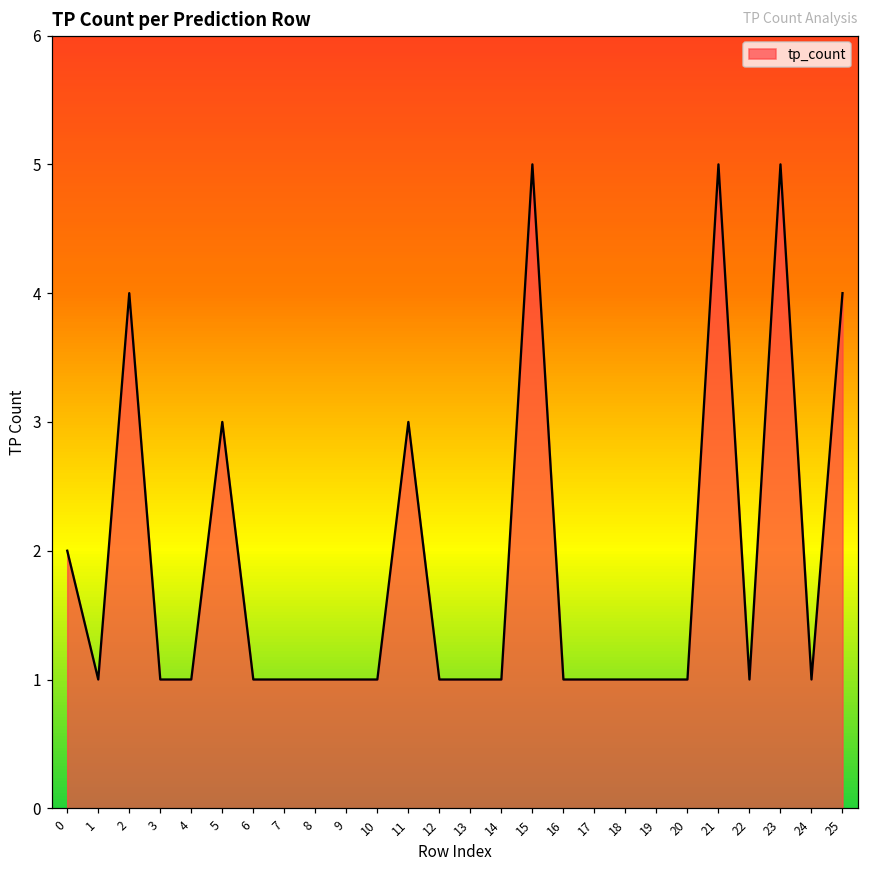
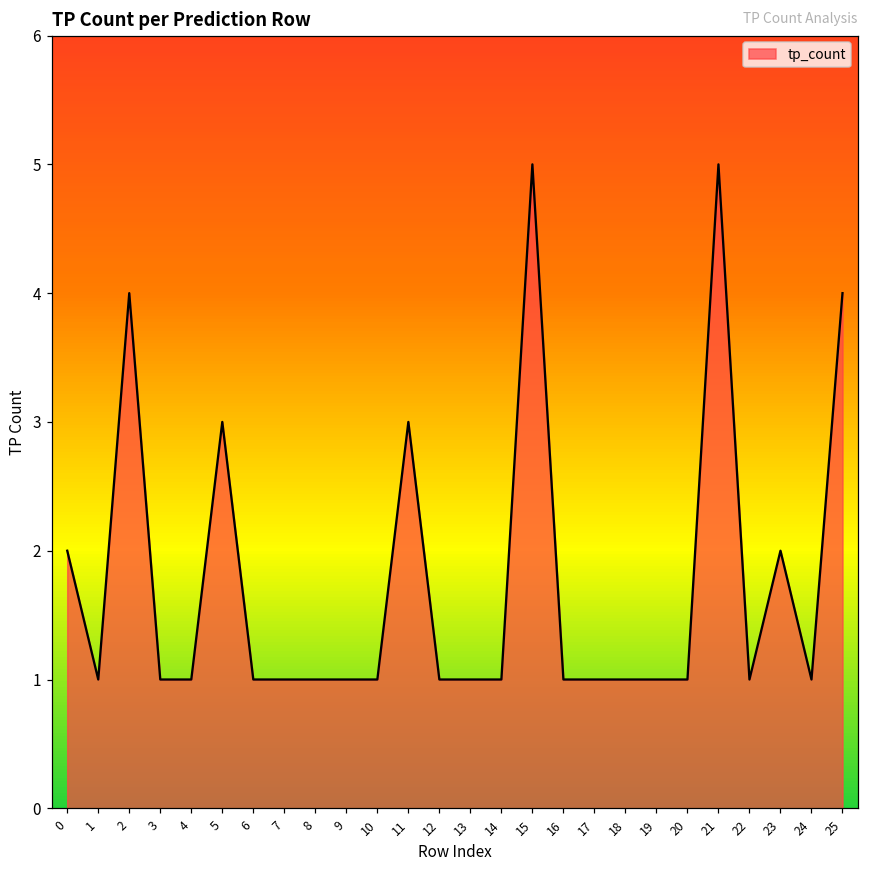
  {
    "0": 2,
    "1": 1,
    "2": 4,
    "3": 1,
    "4": 1,
    "5": 3,
    "6": 1,
    "7": 1,
    "8": 1,
    "9": 1,
    "10": 1,
    "11": 3,
    "12": 1,
    "13": 1,
    "14": 1,
    "15": 5,
    "16": 1,
    "17": 1,
    "18": 1,
    "19": 1,
    "20": 1,
    "21": 5,
    "22": 1,
-   "23": 5,
+   "23": 2,
    "24": 1,
    "25": 4
  }
